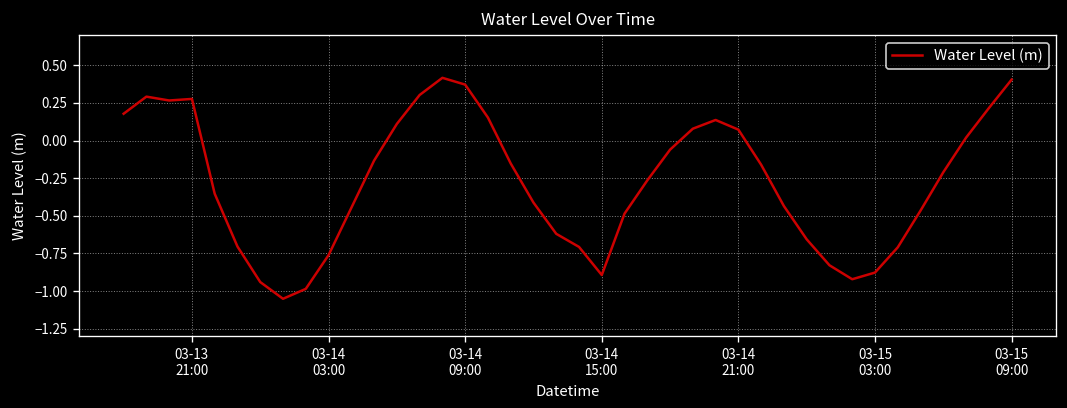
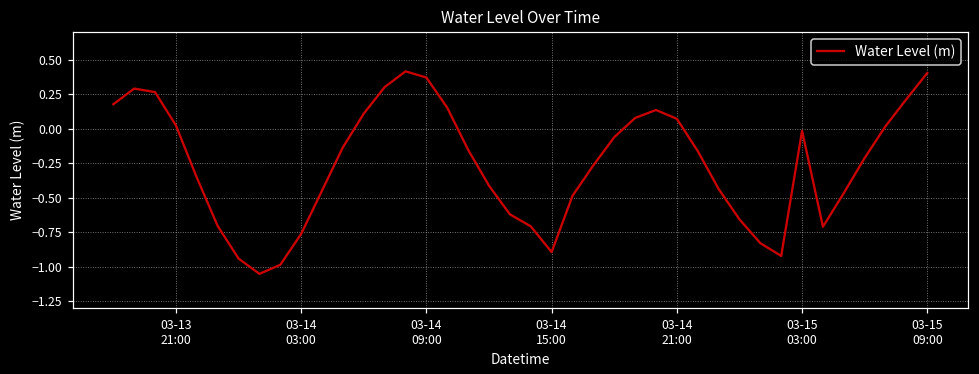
  {
-   "03-13 21:00": 0.28,
+   "03-13 21:00": 0.02,
    "03-14 03:00": -0.76,
    "03-14 09:00": 0.37,
    "03-14 15:00": -0.89,
    "03-14 21:00": 0.07,
-   "03-15 03:00": -0.88,
+   "03-15 03:00": -0.01,
    "03-15 09:00": 0.40
  }
